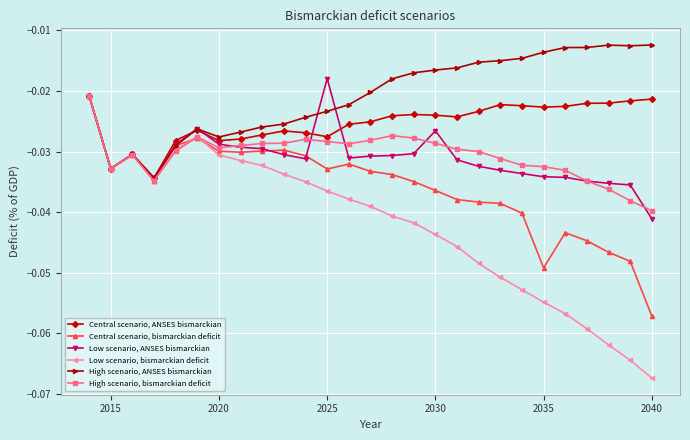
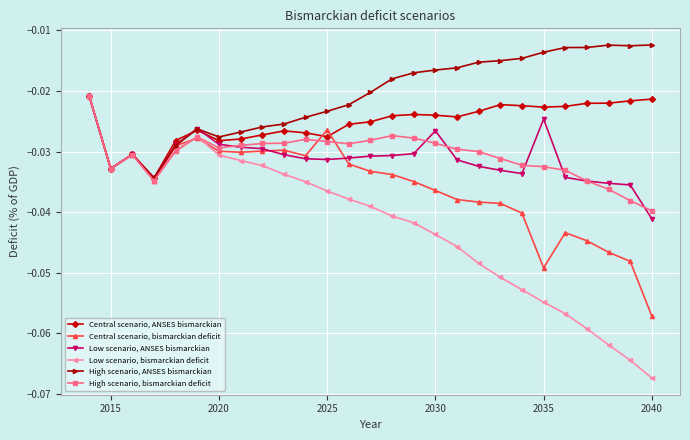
  {
    "Central scenario, bismarckian deficit": {
      "2020": -0.030,
-     "2025": -0.033,
+     "2025": -0.026,
      "2030": -0.036,
      "2035": -0.049,
      "2040": -0.057
    },
    "Low scenario, ANSES bismarckian": {
      "2020": -0.029,
-     "2025": -0.018,
+     "2025": -0.031,
      "2030": -0.027,
-     "2035": -0.034,
+     "2035": -0.025,
      "2040": -0.041
    }
  }
